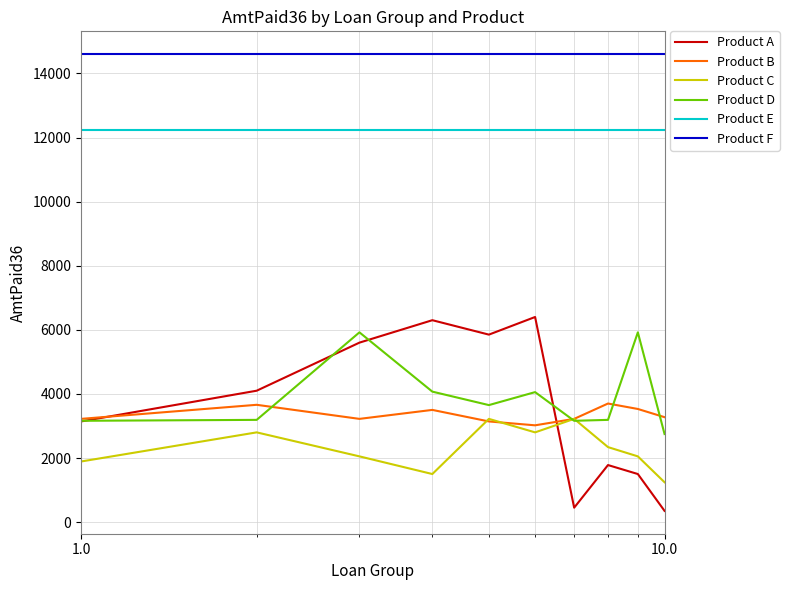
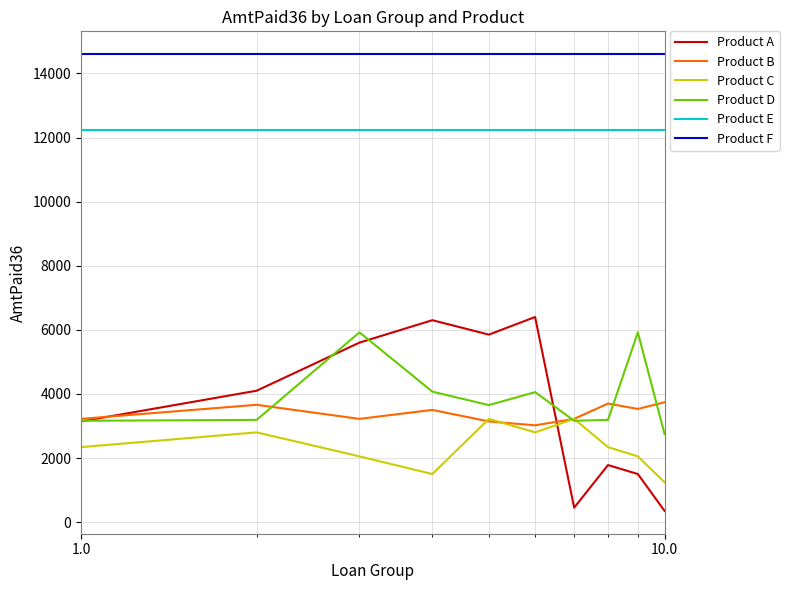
  {
    "Product A": {
      "10.0": 400
    },
    "Product B": {
-     "10.0": 3300
+     "10.0": 3700
    },
    "Product C": {
-     "1.0": 1900,
+     "1.0": 2300,
      "10.0": 1200
    },
    "Product D": {
      "10.0": 2700
    },
    "Product E": {
      "1.0": 12200,
      "10.0": 12200
    },
    "Product F": {
      "1.0": 14600,
      "10.0": 14600
    }
  }
